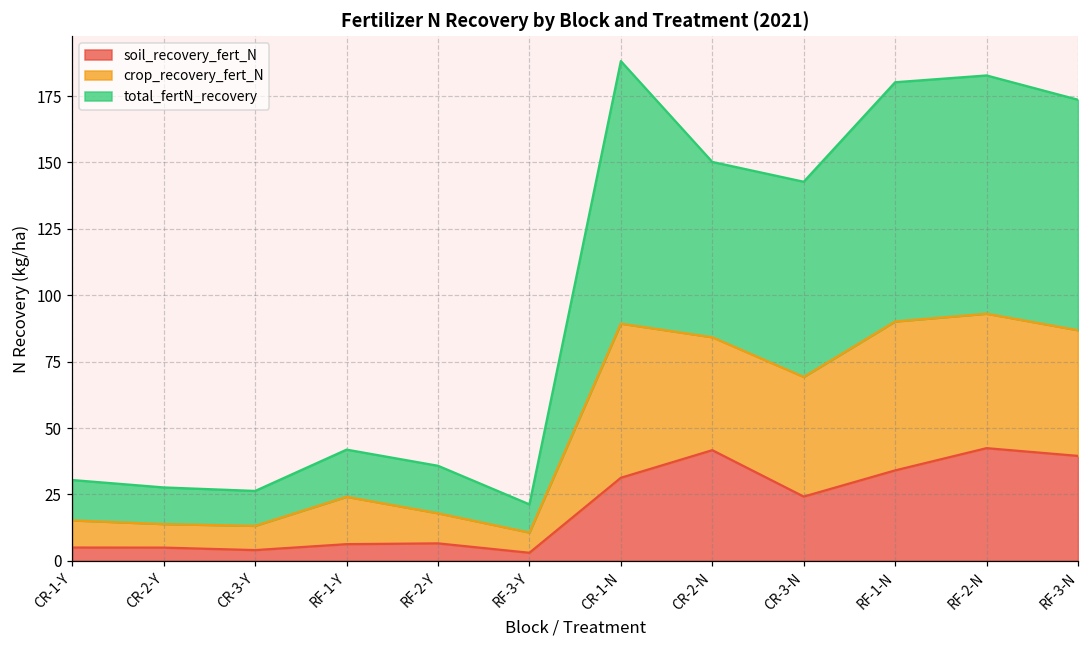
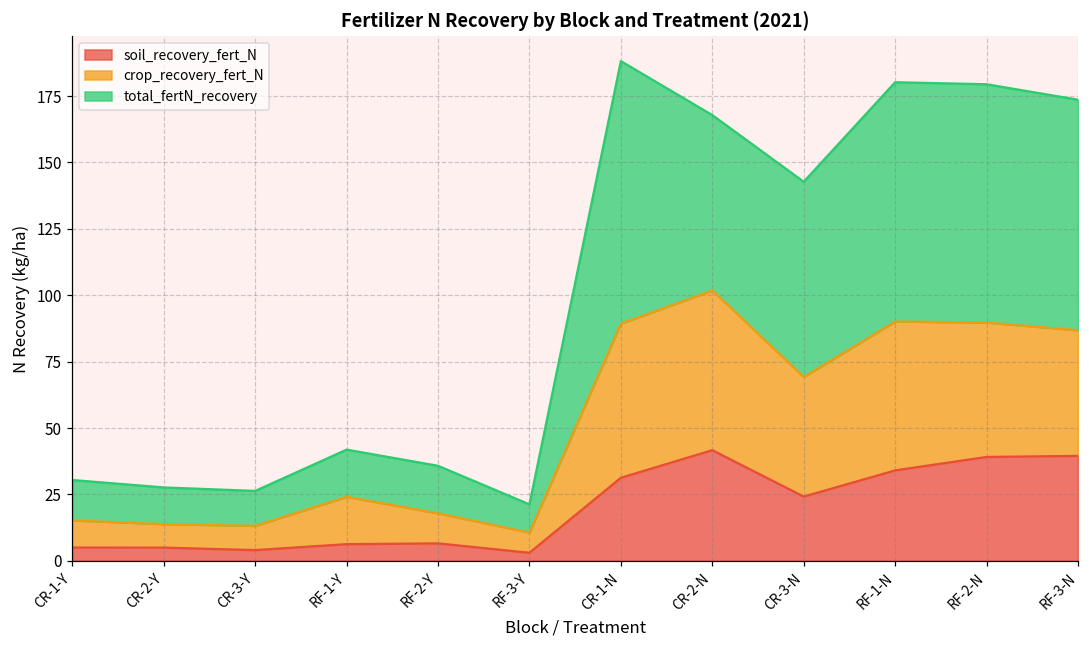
  {
    "soil_recovery_fert_N": {
      "CR-1-Y": 5,
      "CR-2-Y": 5,
      "CR-3-Y": 4,
      "RF-1-Y": 6,
      "RF-2-Y": 7,
      "RF-3-Y": 3,
      "CR-1-N": 31,
      "CR-2-N": 42,
      "CR-3-N": 24,
      "RF-1-N": 34,
-     "RF-2-N": 42,
+     "RF-2-N": 39,
      "RF-3-N": 39
    },
    "crop_recovery_fert_N": {
      "CR-1-Y": 10,
      "CR-2-Y": 9,
      "CR-3-Y": 9,
      "RF-1-Y": 18,
      "RF-2-Y": 11,
      "RF-3-Y": 8,
      "CR-1-N": 58,
-     "CR-2-N": 43,
+     "CR-2-N": 60,
      "CR-3-N": 45,
      "RF-1-N": 56,
      "RF-2-N": 51,
      "RF-3-N": 47
    },
    "total_fertN_recovery": {
      "CR-1-Y": 15,
      "CR-2-Y": 14,
      "CR-3-Y": 13,
      "RF-1-Y": 18,
      "RF-2-Y": 18,
      "RF-3-Y": 11,
      "CR-1-N": 99,
      "CR-2-N": 66,
      "CR-3-N": 74,
      "RF-1-N": 90,
      "RF-2-N": 90,
      "RF-3-N": 87
    }
  }
